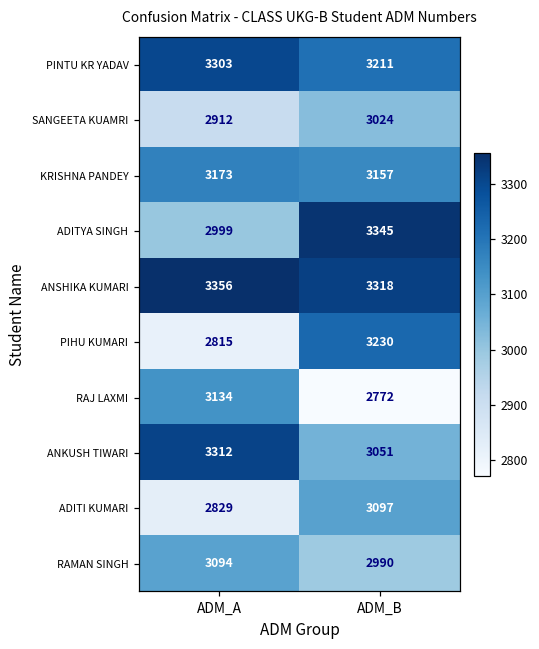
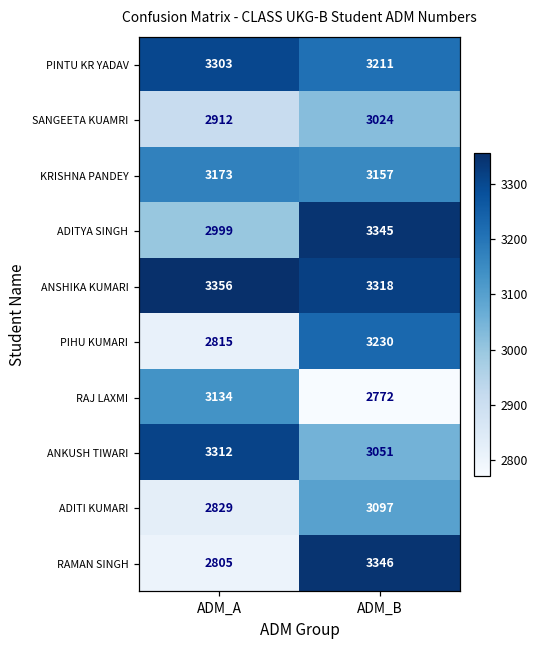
  {
    "PINTU KR YADAV": {
      "ADM_A": 3303,
      "ADM_B": 3211
    },
    "SANGEETA KUAMRI": {
      "ADM_A": 2912,
      "ADM_B": 3024
    },
    "KRISHNA PANDEY": {
      "ADM_A": 3173,
      "ADM_B": 3157
    },
    "ADITYA SINGH": {
      "ADM_A": 2999,
      "ADM_B": 3345
    },
    "ANSHIKA KUMARI": {
      "ADM_A": 3356,
      "ADM_B": 3318
    },
    "PIHU KUMARI": {
      "ADM_A": 2815,
      "ADM_B": 3230
    },
    "RAJ LAXMI": {
      "ADM_A": 3134,
      "ADM_B": 2772
    },
    "ANKUSH TIWARI": {
      "ADM_A": 3312,
      "ADM_B": 3051
    },
    "ADITI KUMARI": {
      "ADM_A": 2829,
      "ADM_B": 3097
    },
    "RAMAN SINGH": {
-     "ADM_A": 3094,
-     "ADM_B": 2990
+     "ADM_A": 2805,
+     "ADM_B": 3346
    }
  }
